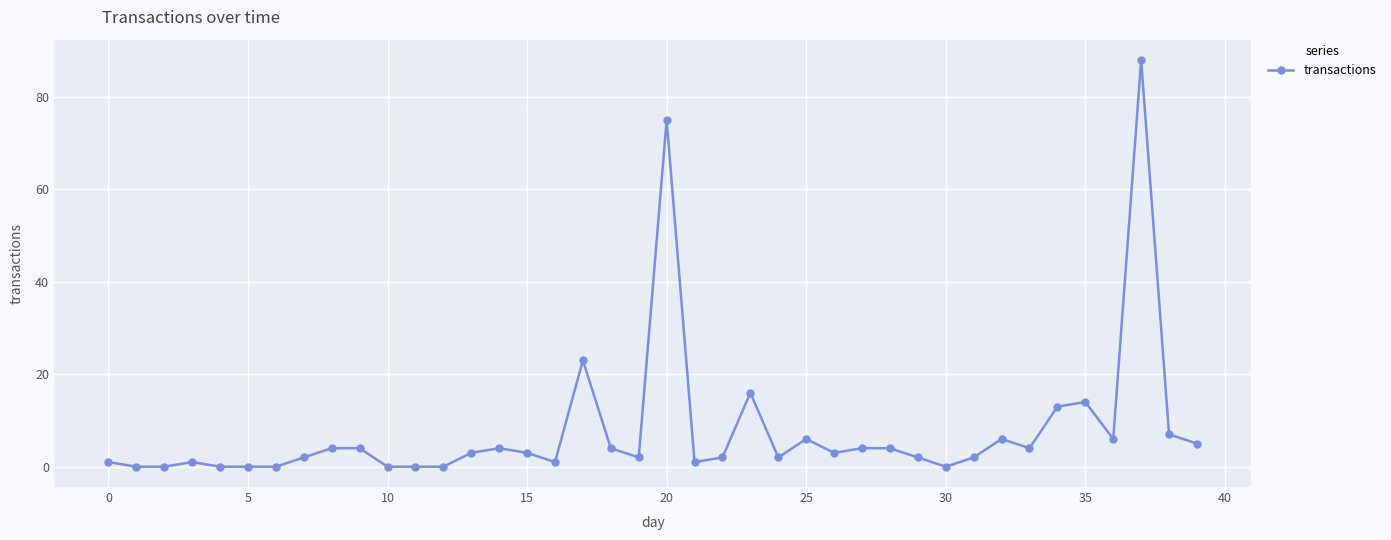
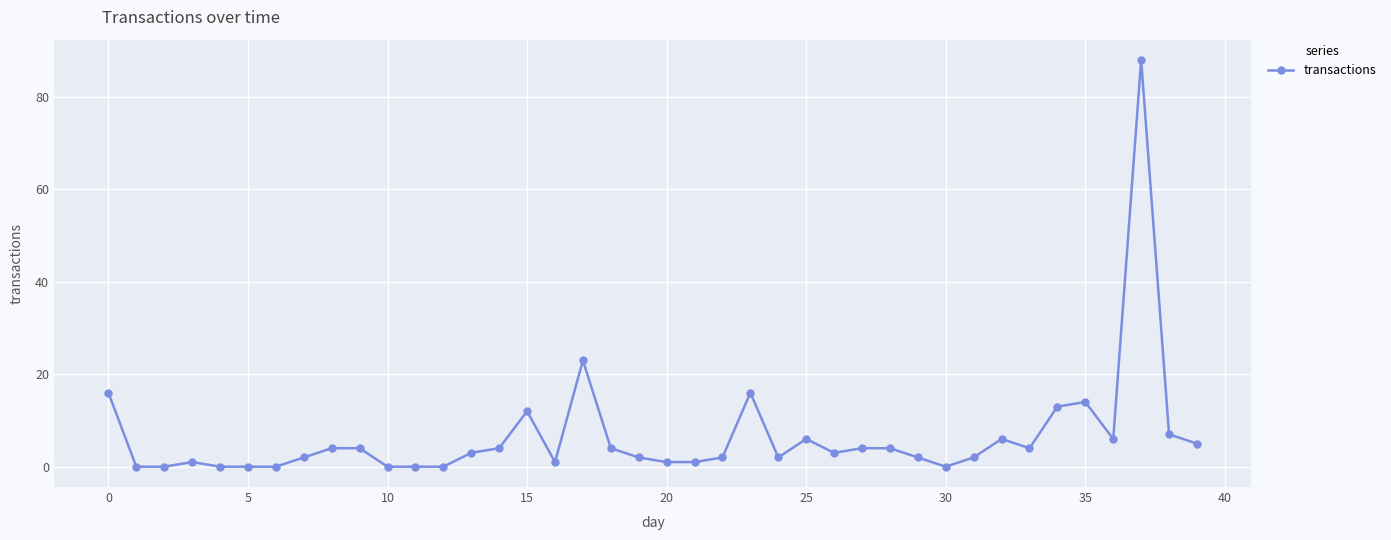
  {
-   "0": 1,
+   "0": 16,
    "5": 0,
    "10": 0,
-   "15": 3,
-   "20": 75,
+   "15": 12,
+   "20": 1,
    "25": 6,
    "30": 0,
    "35": 14
  }
